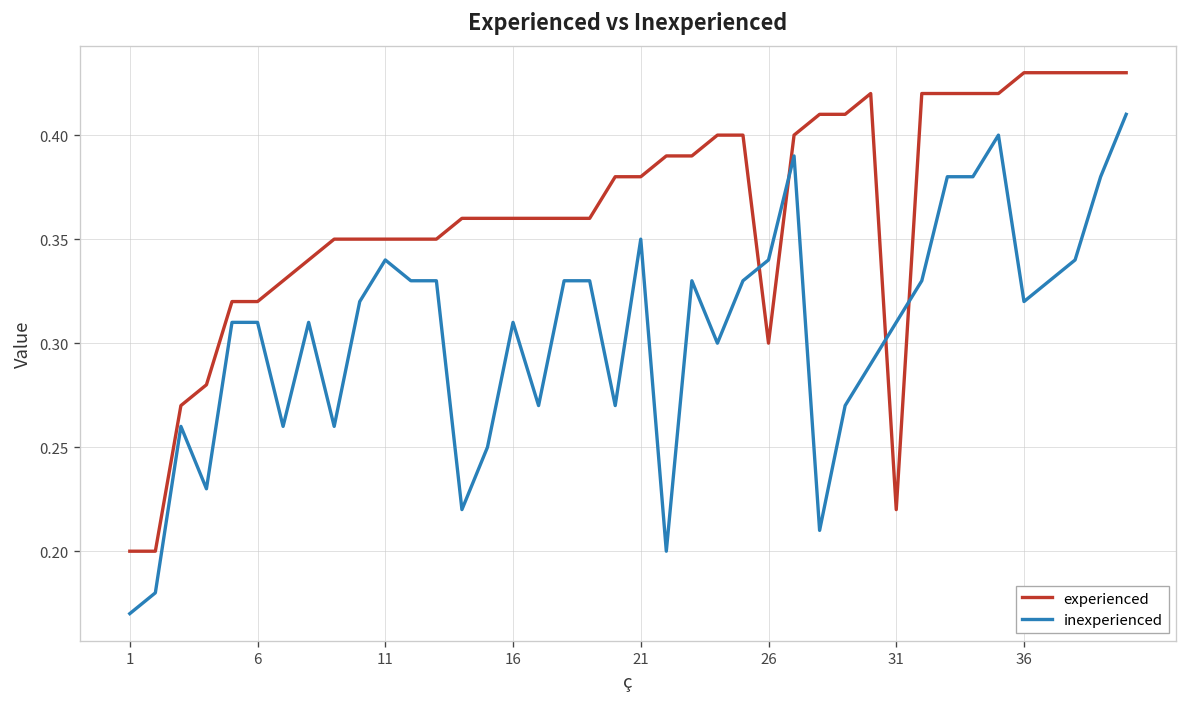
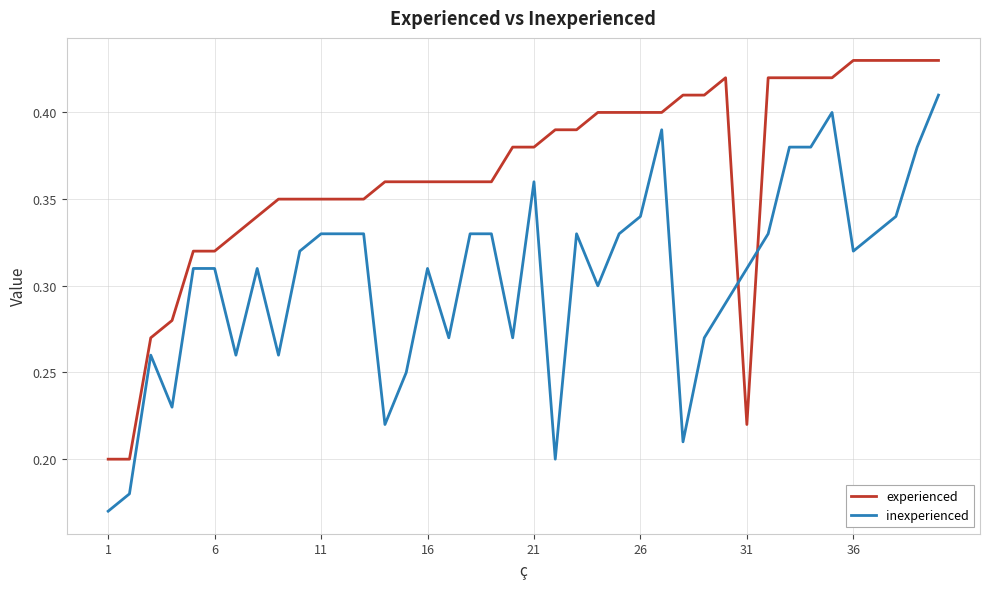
  {
    "experienced": {
      "1": 0.2,
      "6": 0.320,
      "11": 0.350,
      "16": 0.360,
      "21": 0.380,
-     "26": 0.3,
+     "26": 0.4,
      "31": 0.220,
      "36": 0.430
    },
    "inexperienced": {
      "1": 0.17,
      "6": 0.31,
-     "11": 0.34,
+     "11": 0.33,
      "16": 0.31,
-     "21": 0.35,
+     "21": 0.36,
      "26": 0.34,
      "31": 0.31,
      "36": 0.32
    }
  }
